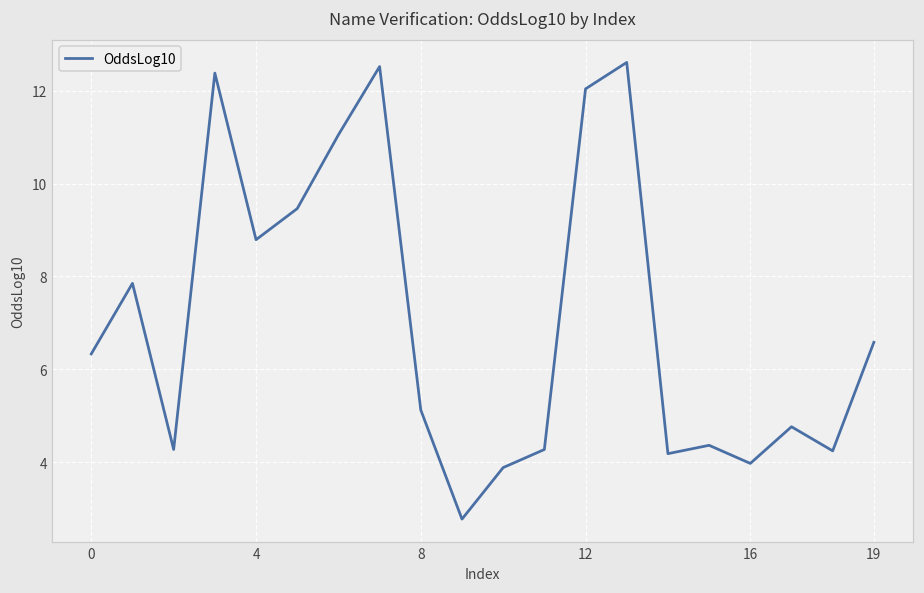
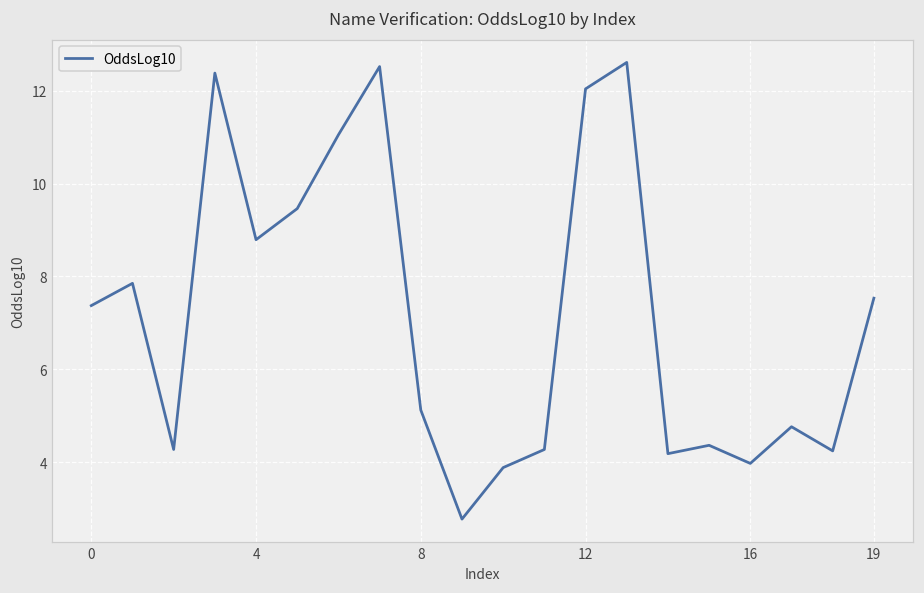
  {
-   "0": 6.3,
+   "0": 7.4,
    "4": 8.8,
    "8": 5.1,
    "12": 12.0,
    "16": 4.0,
-   "19": 6.6
+   "19": 7.5
  }
